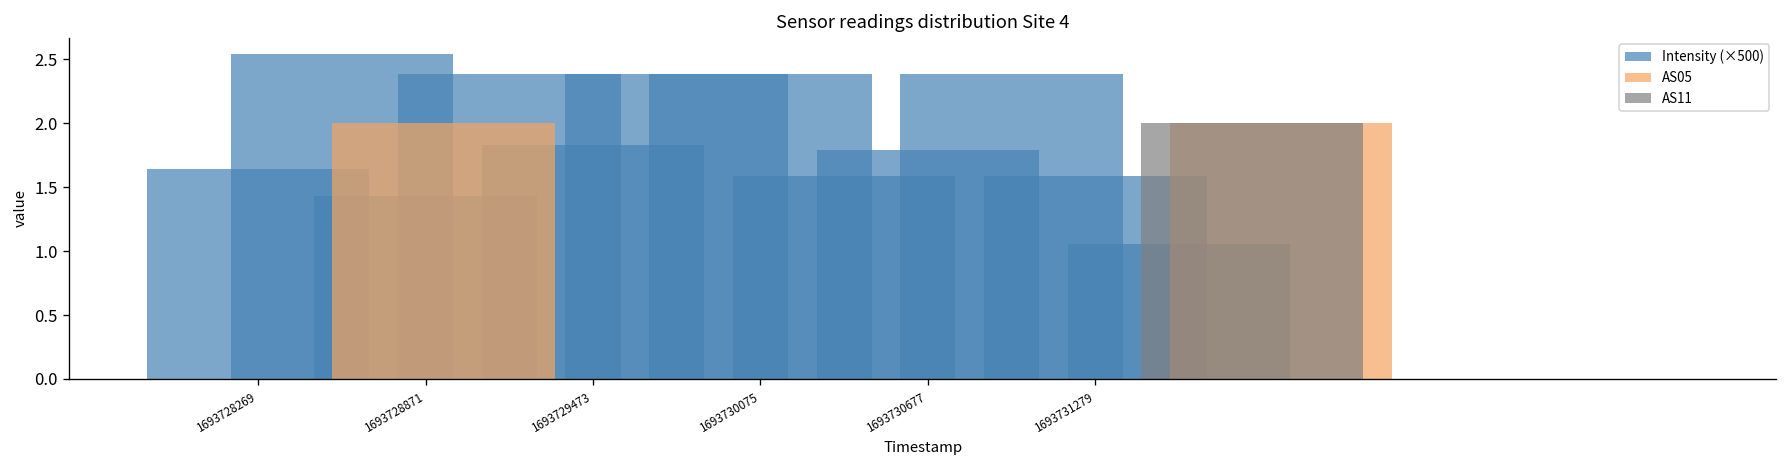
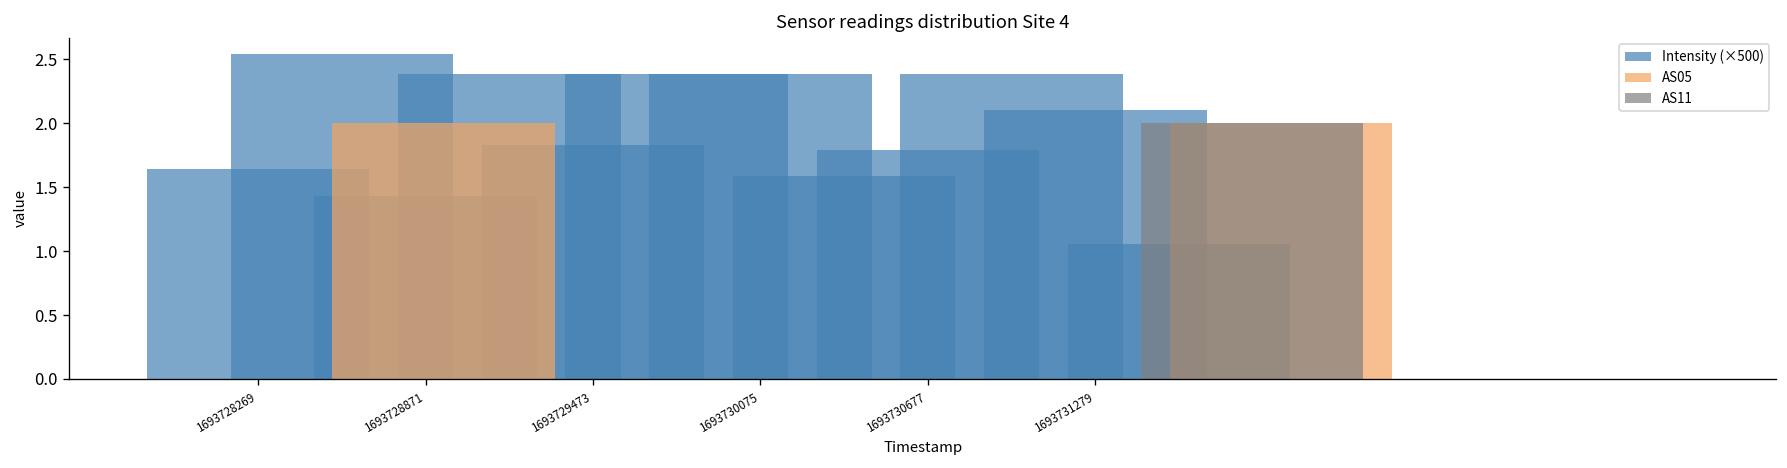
  {
    "Intensity (×500)": {
      "1693728269": 1.65,
      "1693729473": 1.83,
      "1693730075": 2.38,
      "1693730677": 1.79,
-     "1693731279": 1.59
+     "1693731279": 2.11
    }
  }
